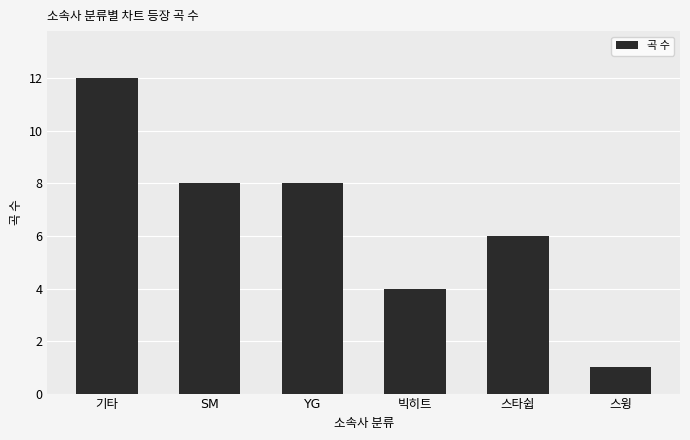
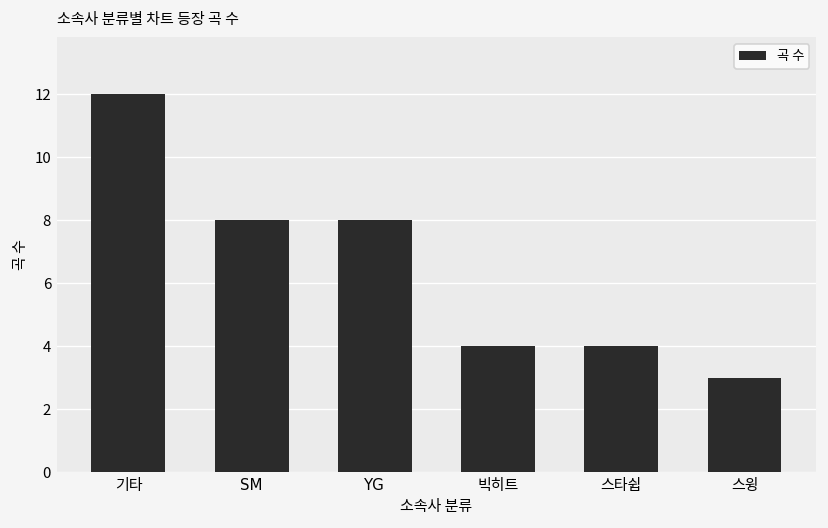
  {
    "기타": 12,
    "SM": 8,
    "YG": 8,
    "빅히트": 4,
-   "스타쉽": 6,
-   "스윙": 1
+   "스타쉽": 4,
+   "스윙": 3
  }
